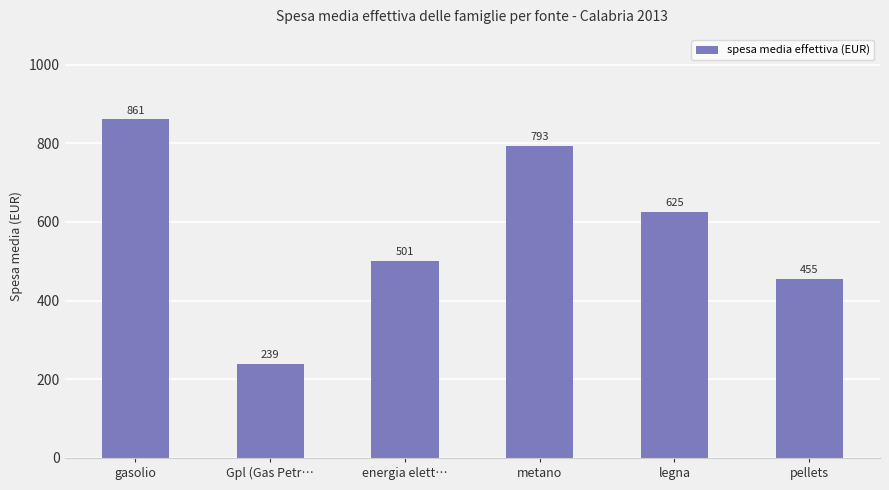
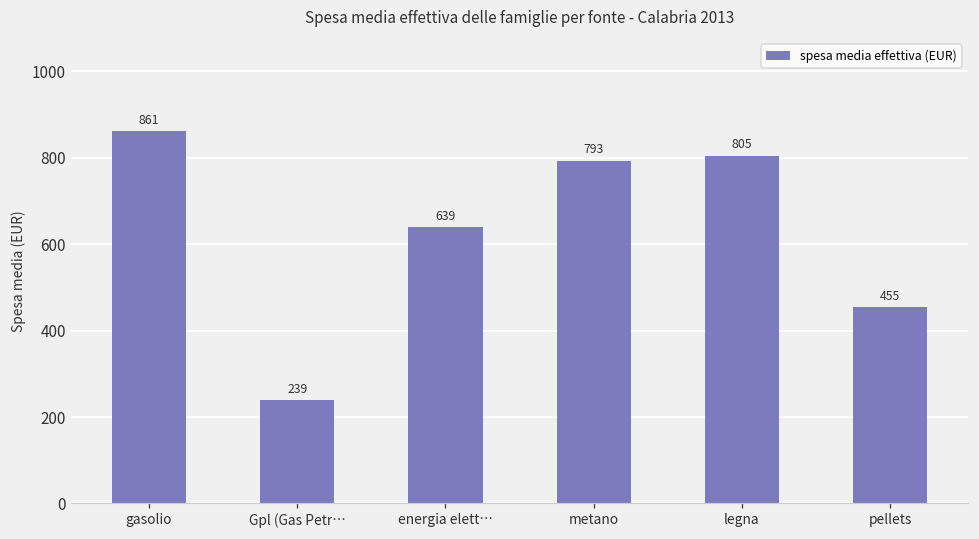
  {
    "gasolio": 861,
    "Gpl (Gas Petr…": 239,
-   "energia elett…": 501,
+   "energia elett…": 639,
    "metano": 793,
-   "legna": 625,
+   "legna": 805,
    "pellets": 455
  }
